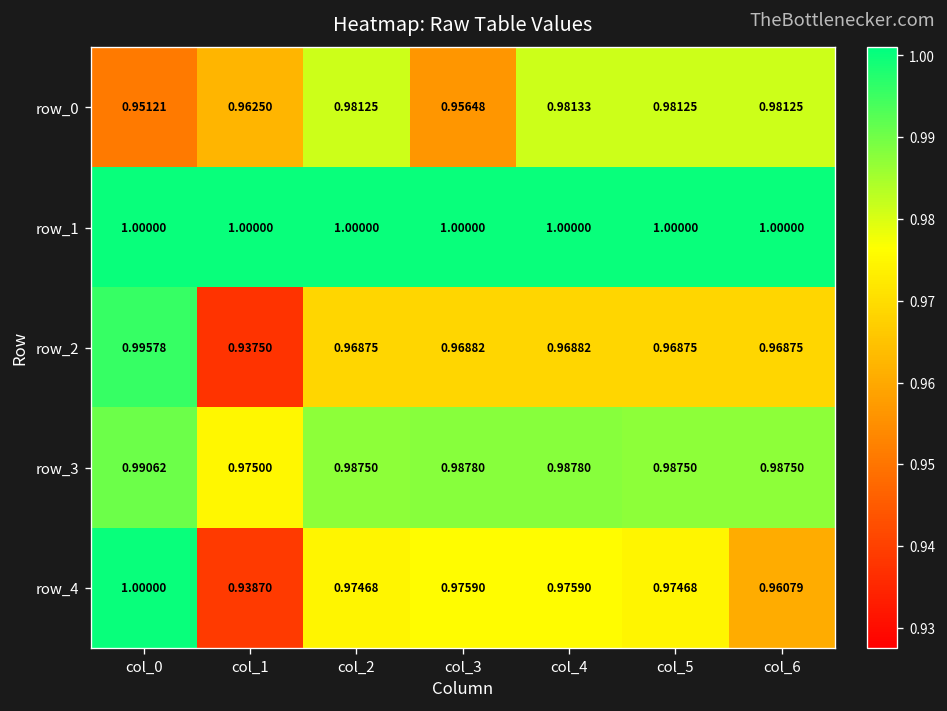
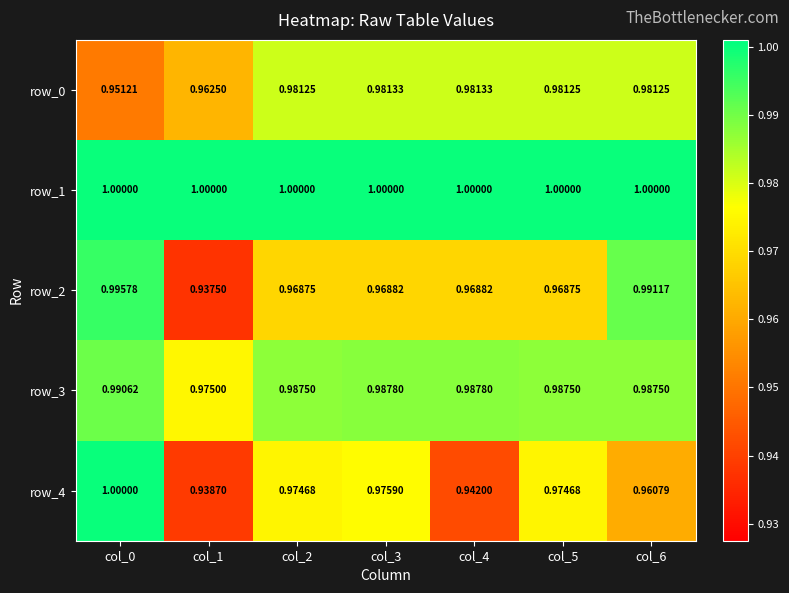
  {
    "row_0": {
      "col_0": 0.95121,
      "col_1": 0.96250,
      "col_2": 0.98125,
-     "col_3": 0.95648,
+     "col_3": 0.98133,
      "col_4": 0.98133,
      "col_5": 0.98125,
      "col_6": 0.98125
    },
    "row_1": {
      "col_0": 1.00000,
      "col_1": 1.00000,
      "col_2": 1.00000,
      "col_3": 1.00000,
      "col_4": 1.00000,
      "col_5": 1.00000,
      "col_6": 1.00000
    },
    "row_2": {
      "col_0": 0.99578,
      "col_1": 0.93750,
      "col_2": 0.96875,
      "col_3": 0.96882,
      "col_4": 0.96882,
      "col_5": 0.96875,
-     "col_6": 0.96875
+     "col_6": 0.99117
    },
    "row_3": {
      "col_0": 0.99062,
      "col_1": 0.97500,
      "col_2": 0.98750,
      "col_3": 0.98780,
      "col_4": 0.98780,
      "col_5": 0.98750,
      "col_6": 0.98750
    },
    "row_4": {
      "col_0": 1.00000,
      "col_1": 0.93870,
      "col_2": 0.97468,
      "col_3": 0.97590,
-     "col_4": 0.97590,
+     "col_4": 0.94200,
      "col_5": 0.97468,
      "col_6": 0.96079
    }
  }
